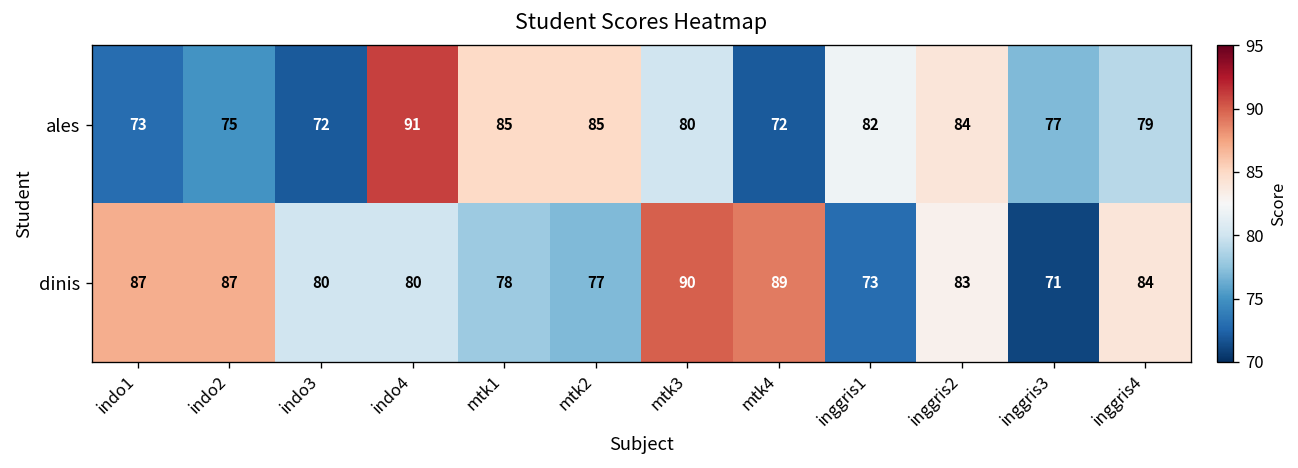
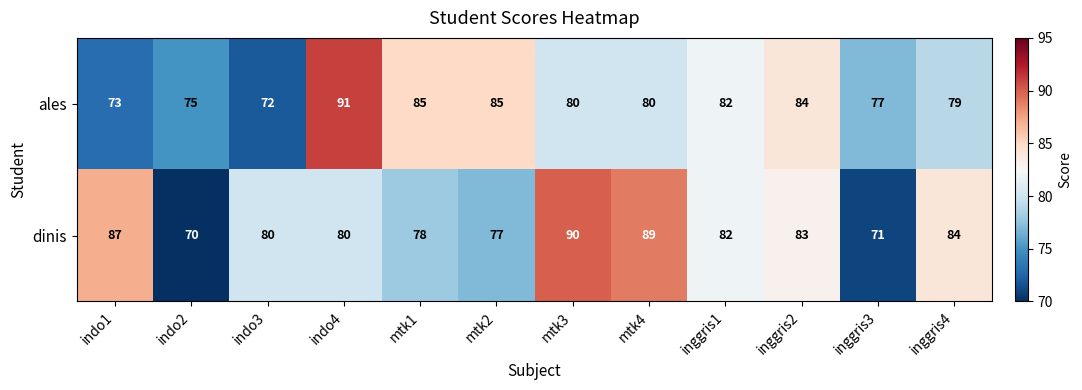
  {
    "ales": {
      "indo1": 73,
      "indo2": 75,
      "indo3": 72,
      "indo4": 91,
      "mtk1": 85,
      "mtk2": 85,
      "mtk3": 80,
-     "mtk4": 72,
+     "mtk4": 80,
      "inggris1": 82,
      "inggris2": 84,
      "inggris3": 77,
      "inggris4": 79
    },
    "dinis": {
      "indo1": 87,
-     "indo2": 87,
+     "indo2": 70,
      "indo3": 80,
      "indo4": 80,
      "mtk1": 78,
      "mtk2": 77,
      "mtk3": 90,
      "mtk4": 89,
-     "inggris1": 73,
+     "inggris1": 82,
      "inggris2": 83,
      "inggris3": 71,
      "inggris4": 84
    }
  }
